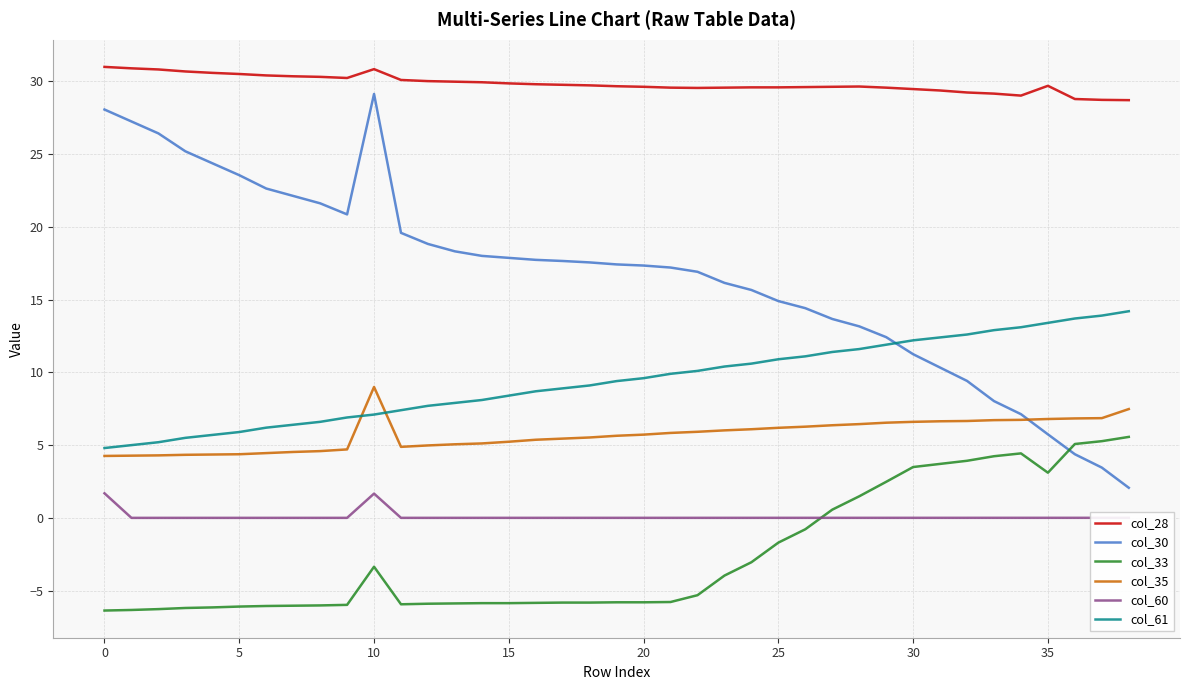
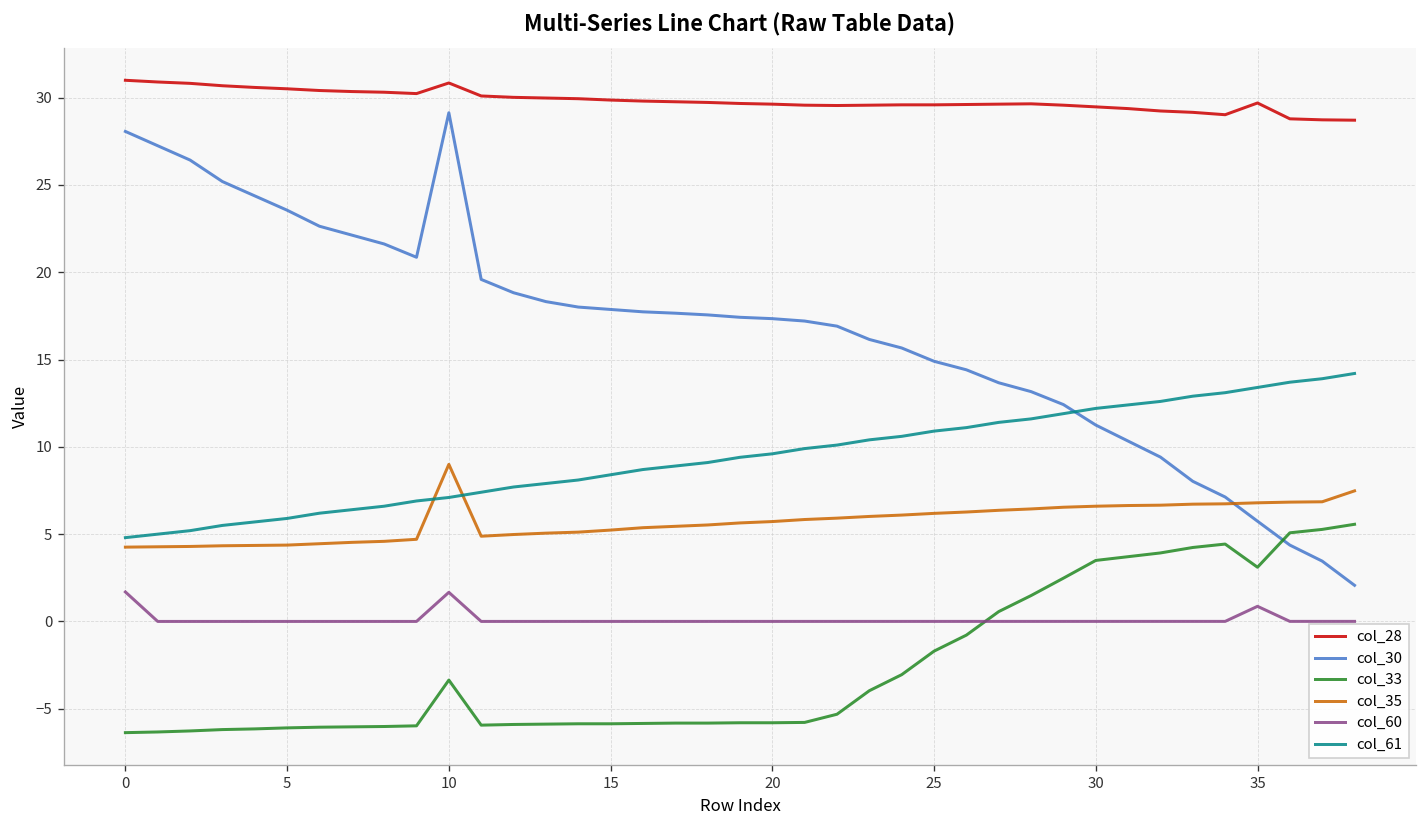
  {
    "col_28": {
      "0": 31.0,
      "5": 30.5,
      "10": 30.8,
      "15": 29.9,
      "20": 29.6,
      "25": 29.6,
      "30": 29.5,
      "35": 29.7
    },
    "col_30": {
      "0": 28.1,
      "5": 23.5,
      "10": 29.1,
      "15": 17.9,
      "20": 17.3,
      "25": 14.9,
      "30": 11.2,
      "35": 5.7
    },
    "col_33": {
      "0": -6.4,
      "5": -6.1,
      "10": -3.4,
      "15": -5.9,
      "20": -5.8,
      "25": -1.7,
      "30": 3.5,
      "35": 3.1
    },
    "col_35": {
      "0": 4.3,
      "5": 4.4,
      "10": 9.0,
      "15": 5.2,
      "20": 5.7,
      "25": 6.2,
      "30": 6.6,
      "35": 6.8
    },
    "col_60": {
      "0": 1.7,
      "5": 0.0,
      "10": 1.7,
      "15": 0.0,
      "20": 0.0,
      "25": 0.0,
      "30": 0.0,
-     "35": 0.0
+     "35": 0.9
    },
    "col_61": {
      "0": 4.8,
      "5": 5.9,
      "10": 7.1,
      "15": 8.4,
      "20": 9.6,
      "25": 10.9,
      "30": 12.2,
      "35": 13.4
    }
  }
